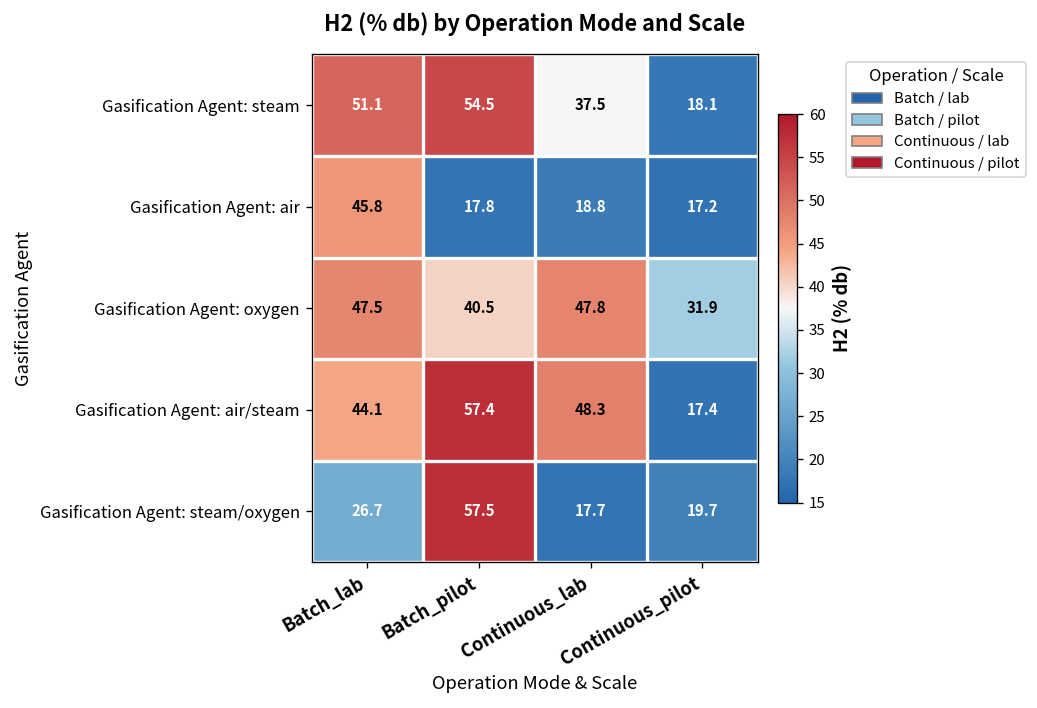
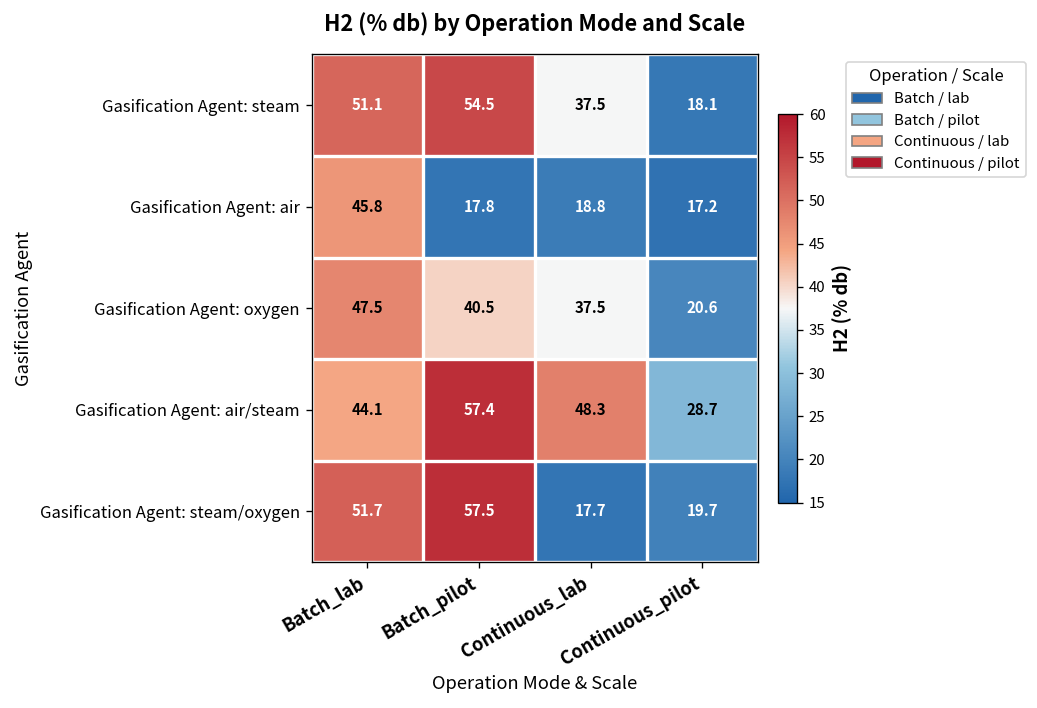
  {
    "Gasification Agent: steam": {
      "Batch_lab": 51.1,
      "Batch_pilot": 54.5,
      "Continuous_lab": 37.5,
      "Continuous_pilot": 18.1
    },
    "Gasification Agent: air": {
      "Batch_lab": 45.8,
      "Batch_pilot": 17.8,
      "Continuous_lab": 18.8,
      "Continuous_pilot": 17.2
    },
    "Gasification Agent: oxygen": {
      "Batch_lab": 47.5,
      "Batch_pilot": 40.5,
-     "Continuous_lab": 47.8,
-     "Continuous_pilot": 31.9
+     "Continuous_lab": 37.5,
+     "Continuous_pilot": 20.6
    },
    "Gasification Agent: air/steam": {
      "Batch_lab": 44.1,
      "Batch_pilot": 57.4,
      "Continuous_lab": 48.3,
-     "Continuous_pilot": 17.4
+     "Continuous_pilot": 28.7
    },
    "Gasification Agent: steam/oxygen": {
-     "Batch_lab": 26.7,
+     "Batch_lab": 51.7,
      "Batch_pilot": 57.5,
      "Continuous_lab": 17.7,
      "Continuous_pilot": 19.7
    }
  }
